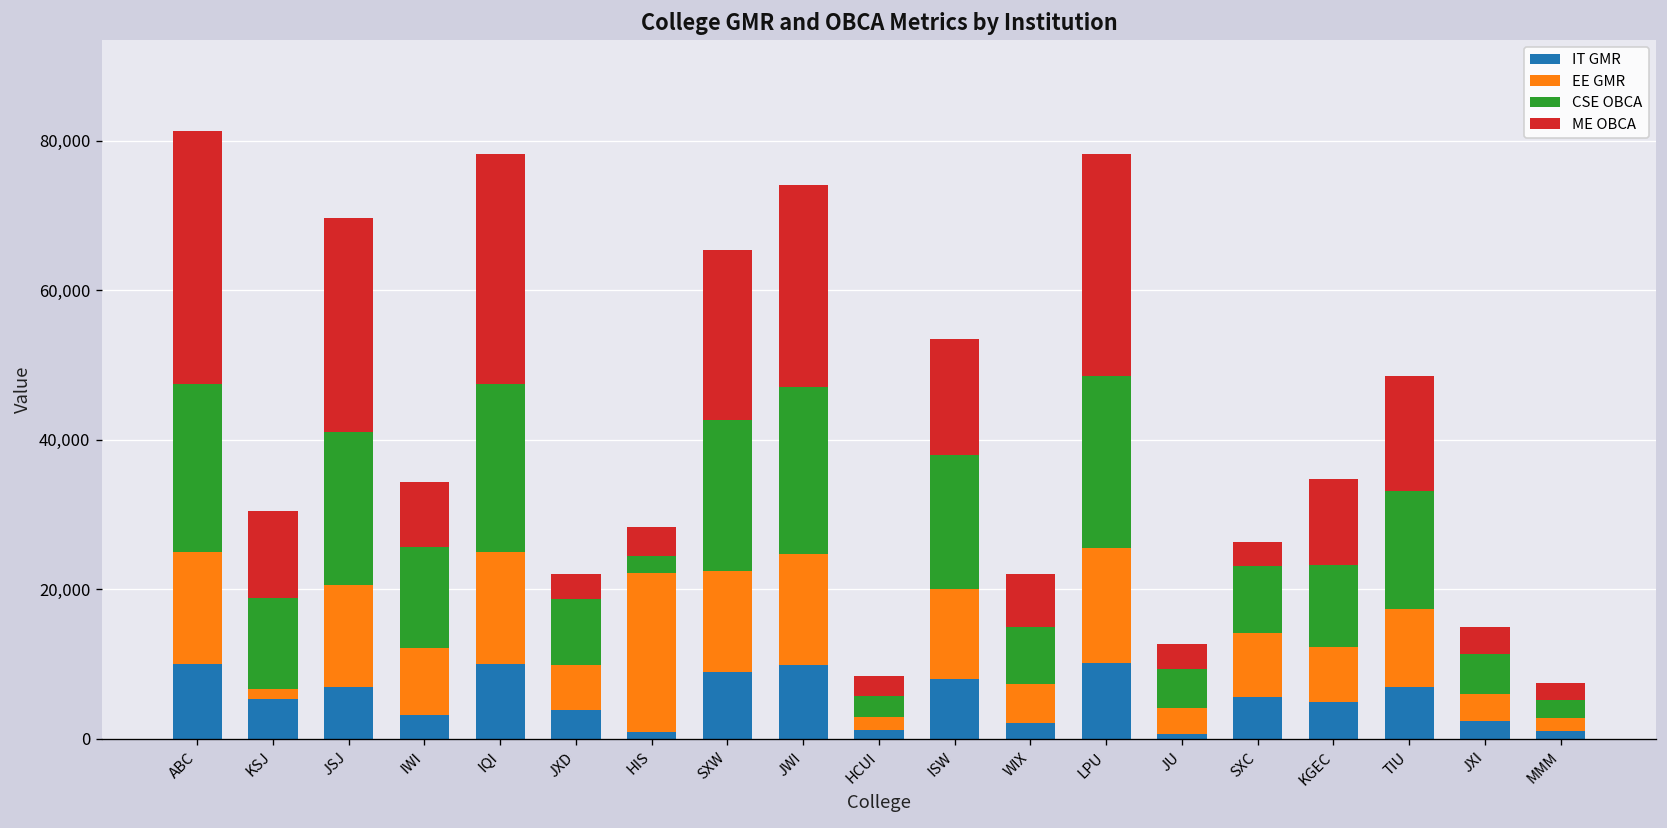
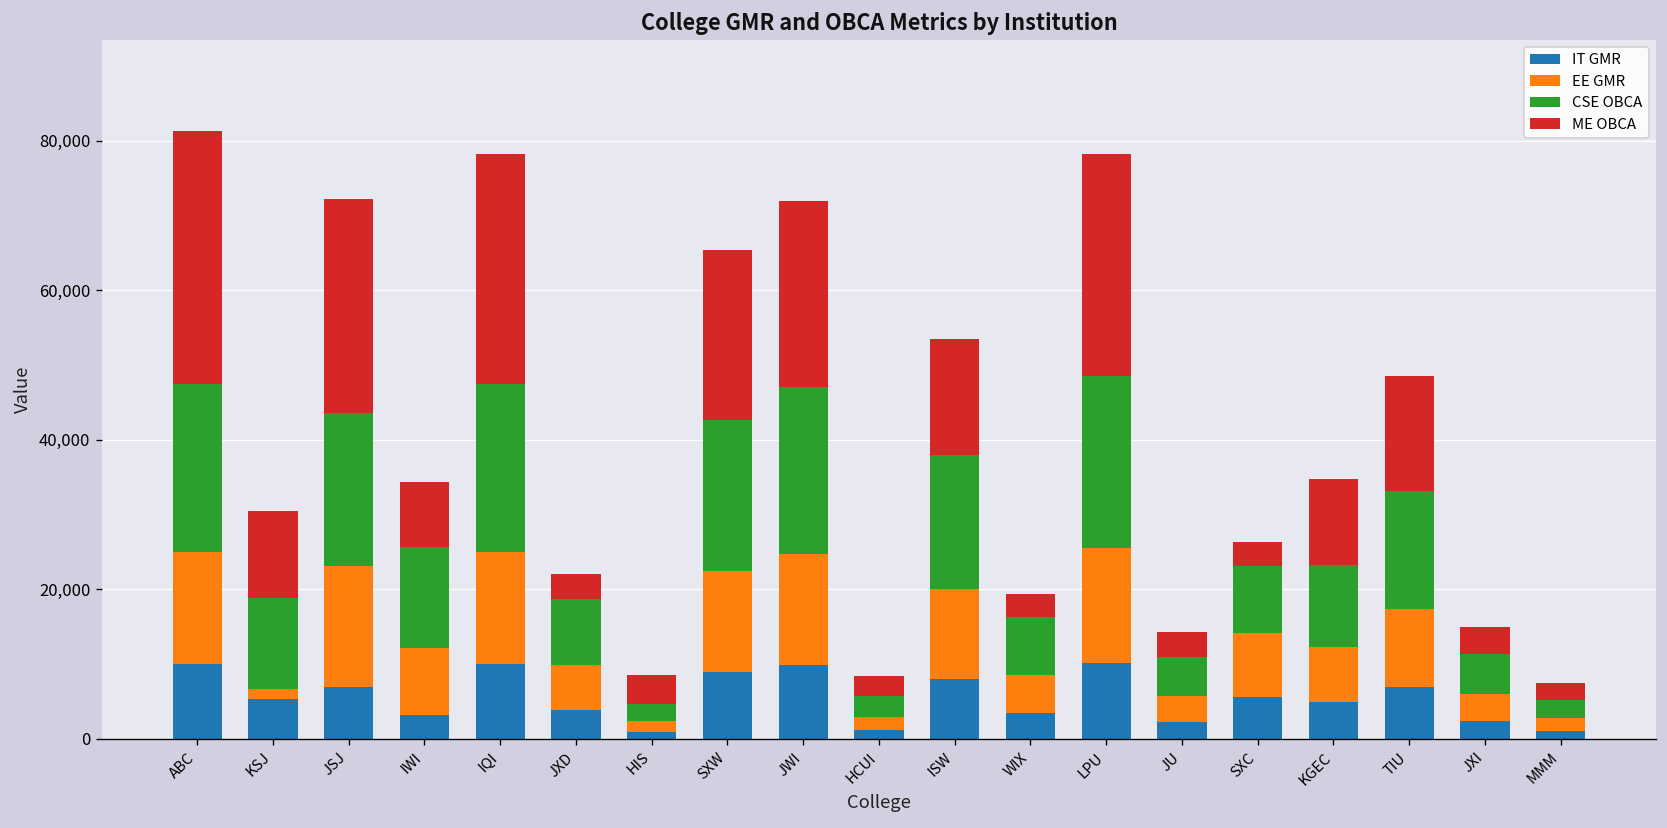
  {
    "IT GMR": {
      "ABC": "10,000",
      "KSJ": "5,000",
      "JSJ": "7,000",
      "IWI": "3,000",
      "IQI": "10,000",
      "JXD": "4,000",
      "HIS": "1,000",
      "SXW": "9,000",
      "JWI": "10,000",
      "HCUI": "1,000",
      "ISW": "8,000",
-     "WIX": "2,000",
+     "WIX": "3,000",
      "LPU": "10,000",
-     "JU": "1,000",
+     "JU": "2,000",
      "SXC": "6,000",
      "KGEC": "5,000",
      "TIU": "7,000",
      "JXI": "2,000",
      "MMM": "1,000"
    },
    "EE GMR": {
      "ABC": "15,000",
      "KSJ": "1,000",
-     "JSJ": "14,000",
+     "JSJ": "16,000",
      "IWI": "9,000",
      "IQI": "15,000",
      "JXD": "6,000",
-     "HIS": "21,000",
+     "HIS": "1,000",
      "SXW": "13,000",
      "JWI": "15,000",
      "HCUI": "2,000",
      "ISW": "12,000",
      "WIX": "5,000",
      "LPU": "15,000",
      "JU": "3,000",
      "SXC": "8,000",
      "KGEC": "7,000",
      "TIU": "10,000",
      "JXI": "4,000",
      "MMM": "2,000"
    },
    "CSE OBCA": {
      "ABC": "23,000",
      "KSJ": "12,000",
      "JSJ": "20,000",
      "IWI": "13,000",
      "IQI": "22,000",
      "JXD": "9,000",
      "HIS": "2,000",
      "SXW": "20,000",
      "JWI": "22,000",
      "HCUI": "3,000",
      "ISW": "18,000",
      "WIX": "8,000",
      "LPU": "23,000",
      "JU": "5,000",
      "SXC": "9,000",
      "KGEC": "11,000",
      "TIU": "16,000",
      "JXI": "5,000",
      "MMM": "2,000"
    },
    "ME OBCA": {
      "ABC": "34,000",
      "KSJ": "12,000",
      "JSJ": "29,000",
      "IWI": "9,000",
      "IQI": "31,000",
      "JXD": "3,000",
      "HIS": "4,000",
      "SXW": "23,000",
-     "JWI": "27,000",
+     "JWI": "25,000",
      "HCUI": "3,000",
      "ISW": "16,000",
-     "WIX": "7,000",
+     "WIX": "3,000",
      "LPU": "30,000",
      "JU": "3,000",
      "SXC": "3,000",
      "KGEC": "11,000",
      "TIU": "15,000",
      "JXI": "4,000",
      "MMM": "2,000"
    }
  }
